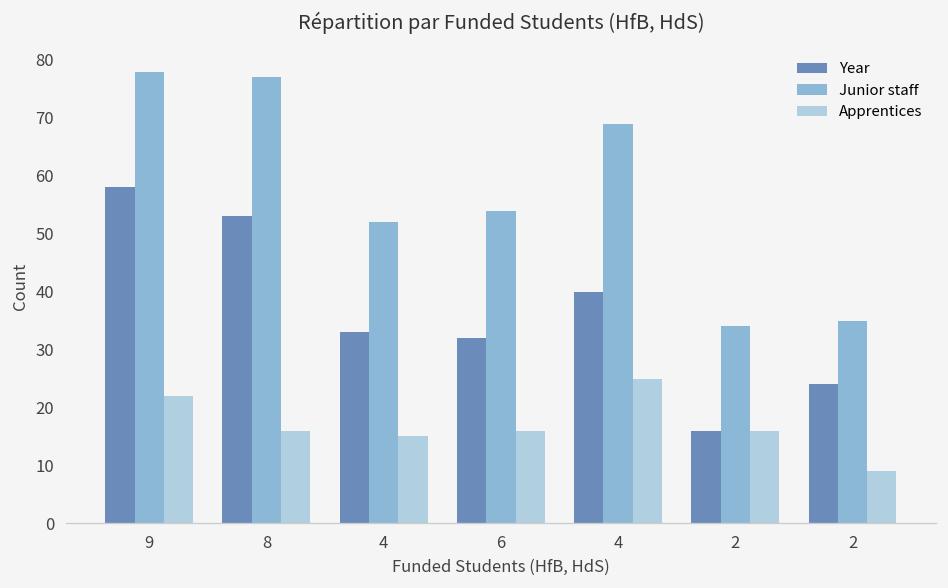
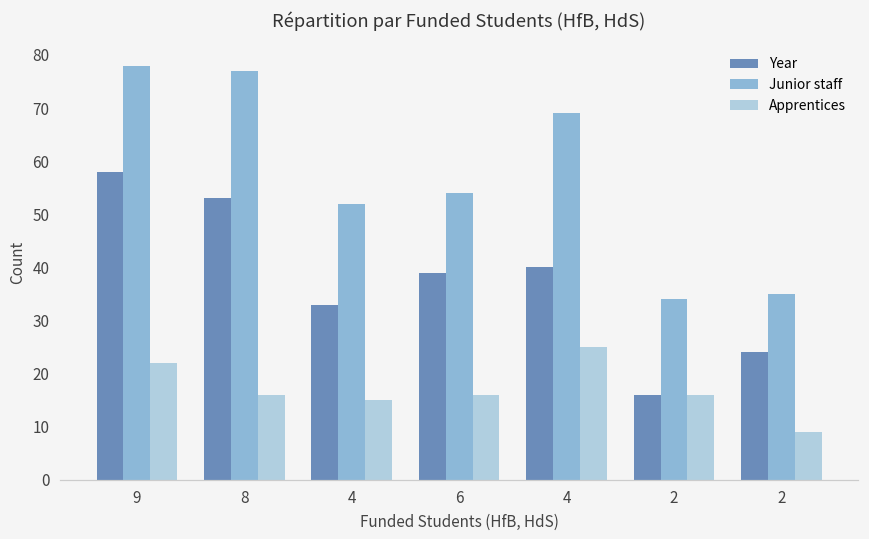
  {
    "Year": {
      "9": 58,
      "8": 53,
-     "6": 32
+     "6": 39
    }
  }
